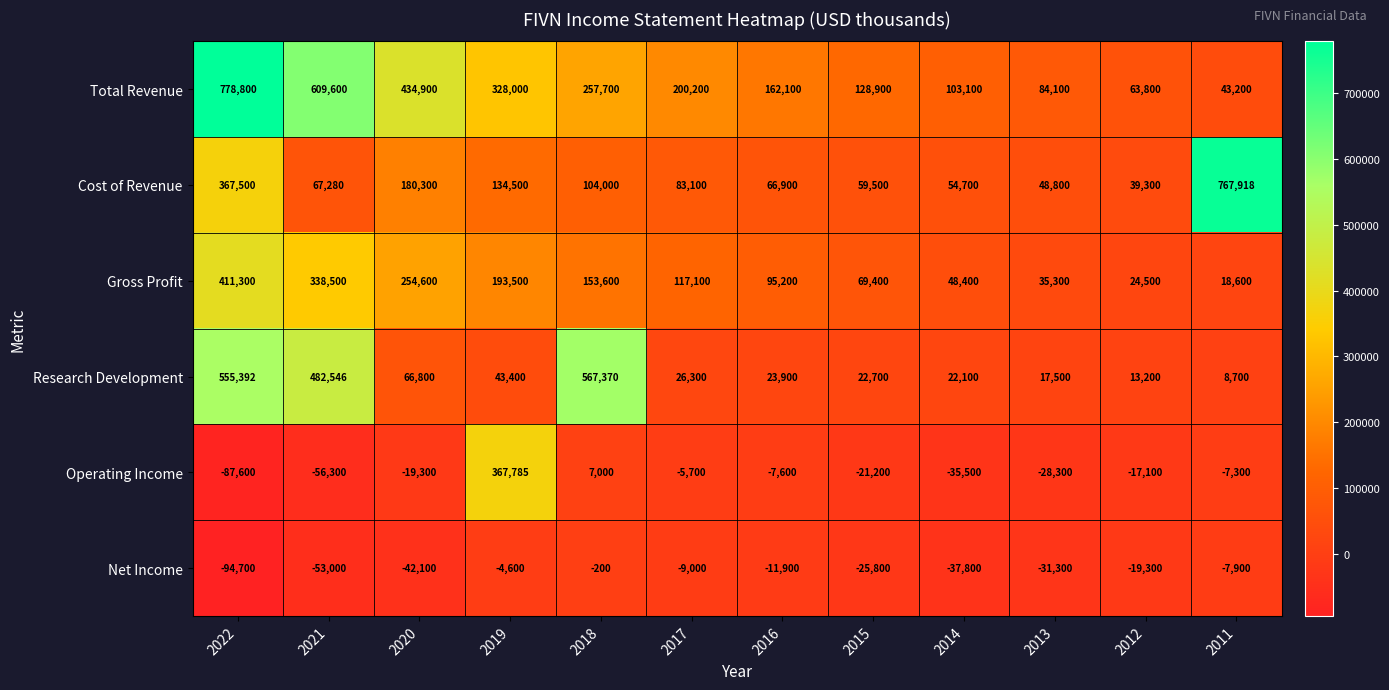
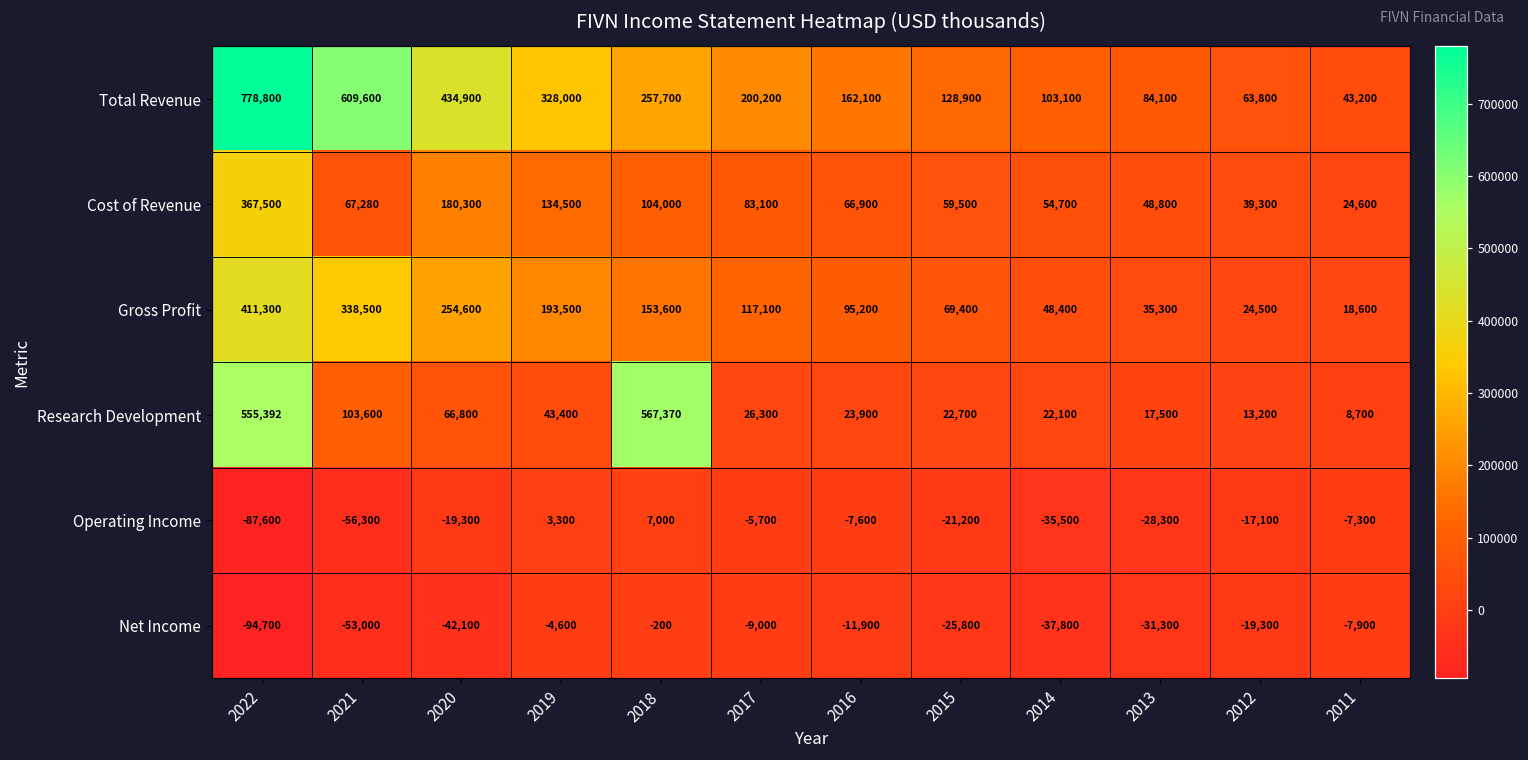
  {
    "Total Revenue": {
      "2022": "778,800",
      "2021": "609,600",
      "2020": "434,900",
      "2019": "328,000",
      "2018": "257,700",
      "2017": "200,200",
      "2016": "162,100",
      "2015": "128,900",
      "2014": "103,100",
      "2013": "84,100",
      "2012": "63,800",
      "2011": "43,200"
    },
    "Cost of Revenue": {
      "2022": "367,500",
      "2021": "67,280",
      "2020": "180,300",
      "2019": "134,500",
      "2018": "104,000",
      "2017": "83,100",
      "2016": "66,900",
      "2015": "59,500",
      "2014": "54,700",
      "2013": "48,800",
      "2012": "39,300",
-     "2011": "767,918"
+     "2011": "24,600"
    },
    "Gross Profit": {
      "2022": "411,300",
      "2021": "338,500",
      "2020": "254,600",
      "2019": "193,500",
      "2018": "153,600",
      "2017": "117,100",
      "2016": "95,200",
      "2015": "69,400",
      "2014": "48,400",
      "2013": "35,300",
      "2012": "24,500",
      "2011": "18,600"
    },
    "Research Development": {
      "2022": "555,392",
-     "2021": "482,546",
+     "2021": "103,600",
      "2020": "66,800",
      "2019": "43,400",
      "2018": "567,370",
      "2017": "26,300",
      "2016": "23,900",
      "2015": "22,700",
      "2014": "22,100",
      "2013": "17,500",
      "2012": "13,200",
      "2011": "8,700"
    },
    "Operating Income": {
      "2022": "-87,600",
      "2021": "-56,300",
      "2020": "-19,300",
-     "2019": "367,785",
+     "2019": "3,300",
      "2018": "7,000",
      "2017": "-5,700",
      "2016": "-7,600",
      "2015": "-21,200",
      "2014": "-35,500",
      "2013": "-28,300",
      "2012": "-17,100",
      "2011": "-7,300"
    },
    "Net Income": {
      "2022": "-94,700",
      "2021": "-53,000",
      "2020": "-42,100",
      "2019": "-4,600",
      "2018": "-200",
      "2017": "-9,000",
      "2016": "-11,900",
      "2015": "-25,800",
      "2014": "-37,800",
      "2013": "-31,300",
      "2012": "-19,300",
      "2011": "-7,900"
    }
  }
